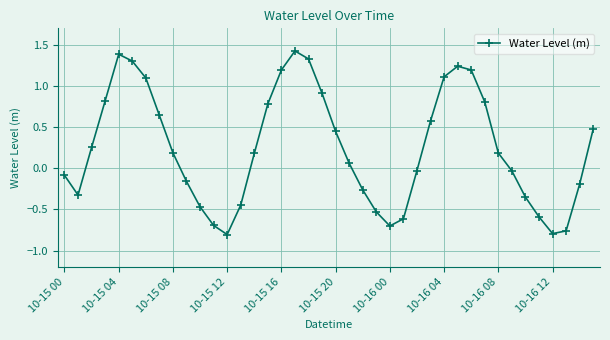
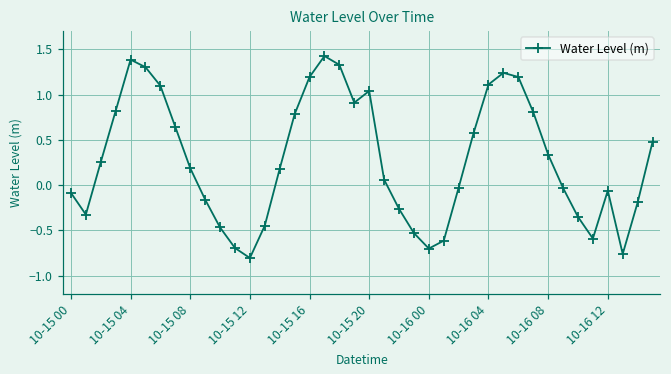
  {
    "10-15 00": -0.1,
    "10-15 04": 1.4,
    "10-15 08": 0.2,
    "10-15 12": -0.8,
    "10-15 16": 1.2,
-   "10-15 20": 0.4,
+   "10-15 20": 1.0,
    "10-16 00": -0.7,
    "10-16 04": 1.1,
-   "10-16 08": 0.2,
-   "10-16 12": -0.8
+   "10-16 08": 0.3,
+   "10-16 12": -0.1
  }
